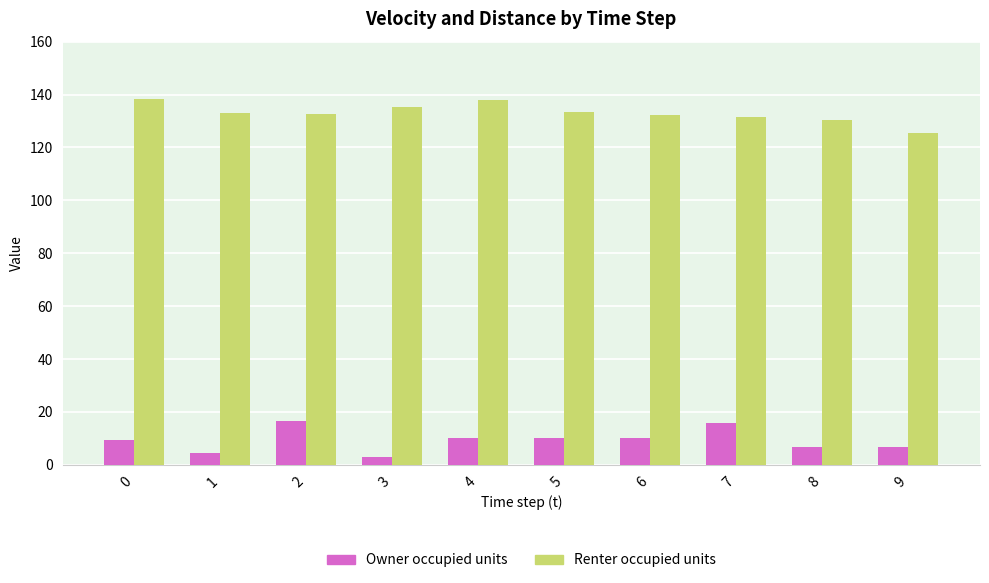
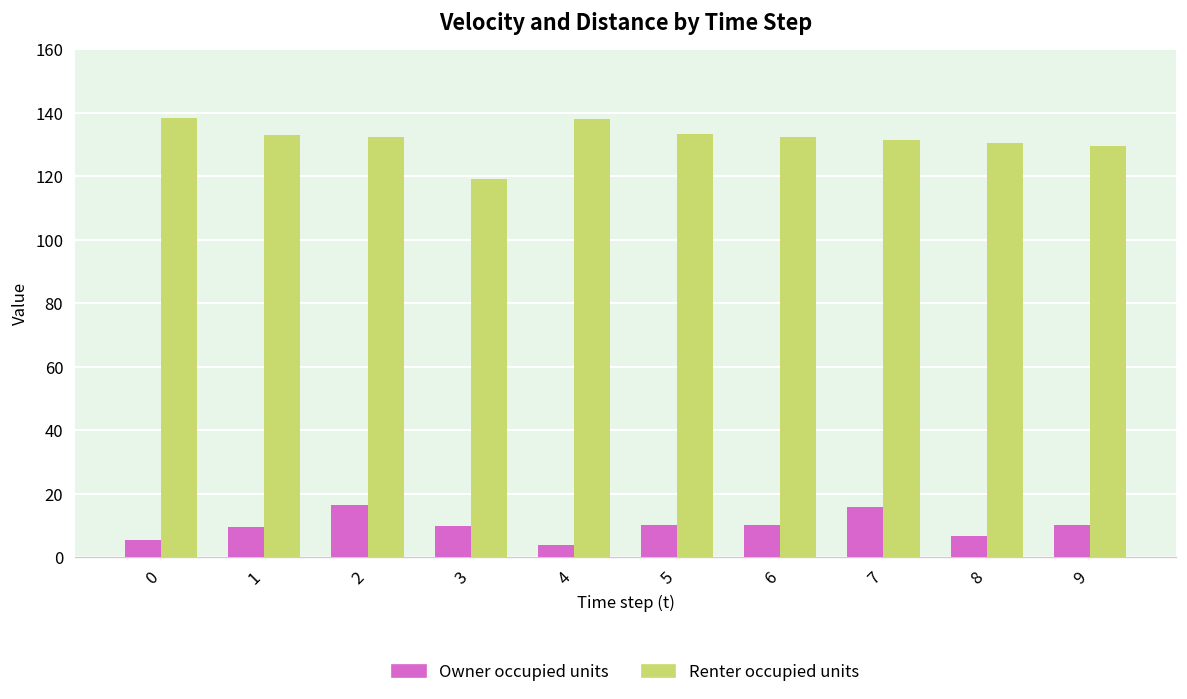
  {
    "Owner occupied units": {
-     "0": 9,
-     "1": 4,
+     "0": 5,
+     "1": 10,
      "2": 16,
-     "3": 3,
-     "4": 10,
+     "3": 10,
+     "4": 4,
      "5": 10,
      "6": 10,
      "7": 16,
      "8": 7,
-     "9": 7
+     "9": 10
    },
    "Renter occupied units": {
      "0": 138,
      "1": 133,
      "2": 133,
-     "3": 135,
+     "3": 119,
      "4": 138,
      "5": 133,
      "6": 132,
      "7": 131,
      "8": 130,
-     "9": 126
+     "9": 129
    }
  }
